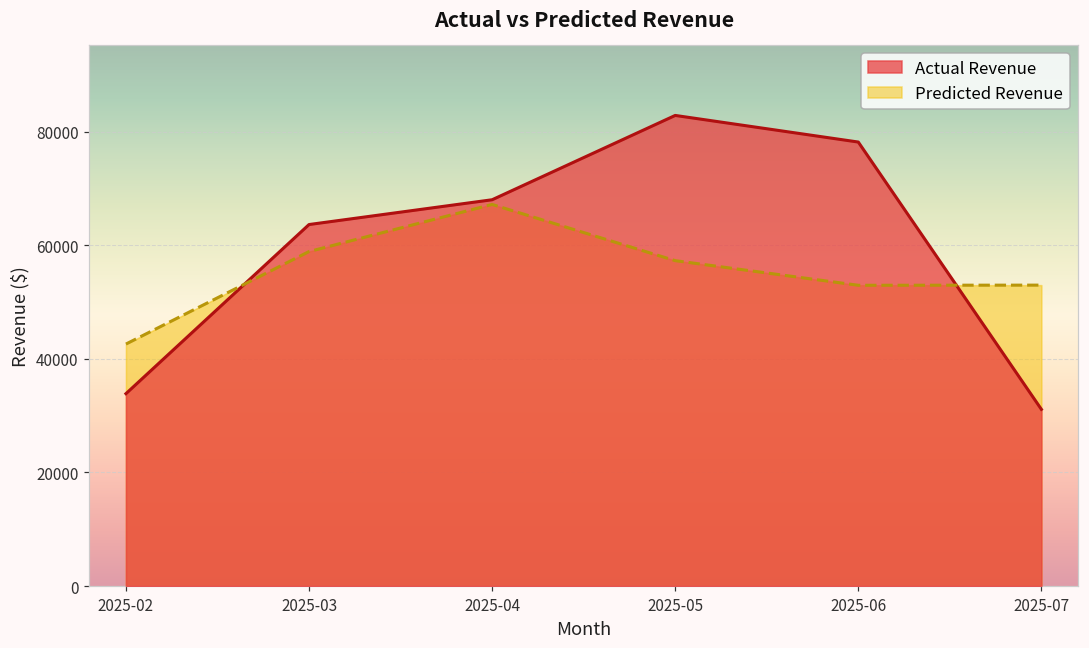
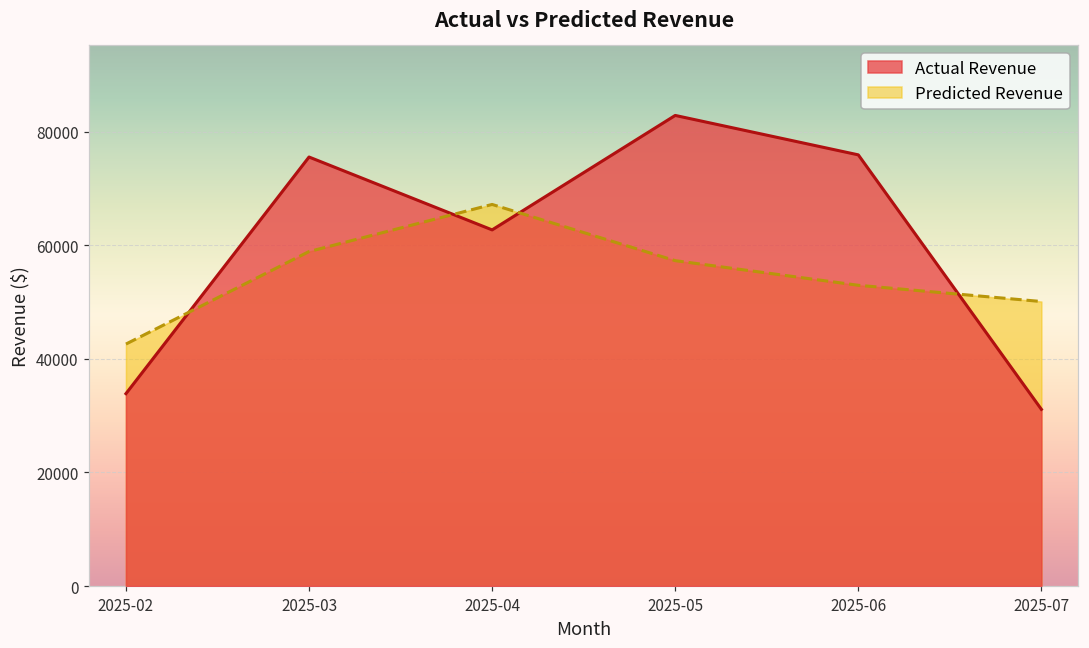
  {
    "Actual Revenue": {
      "2025-02": 34000,
-     "2025-03": 64000,
-     "2025-04": 68000,
+     "2025-03": 76000,
+     "2025-04": 63000,
      "2025-05": 83000,
-     "2025-06": 78000,
+     "2025-06": 76000,
      "2025-07": 31000
    },
    "Predicted Revenue": {
      "2025-02": 43000,
      "2025-03": 59000,
      "2025-04": 67000,
      "2025-05": 57000,
      "2025-06": 53000,
-     "2025-07": 53000
+     "2025-07": 50000
    }
  }
